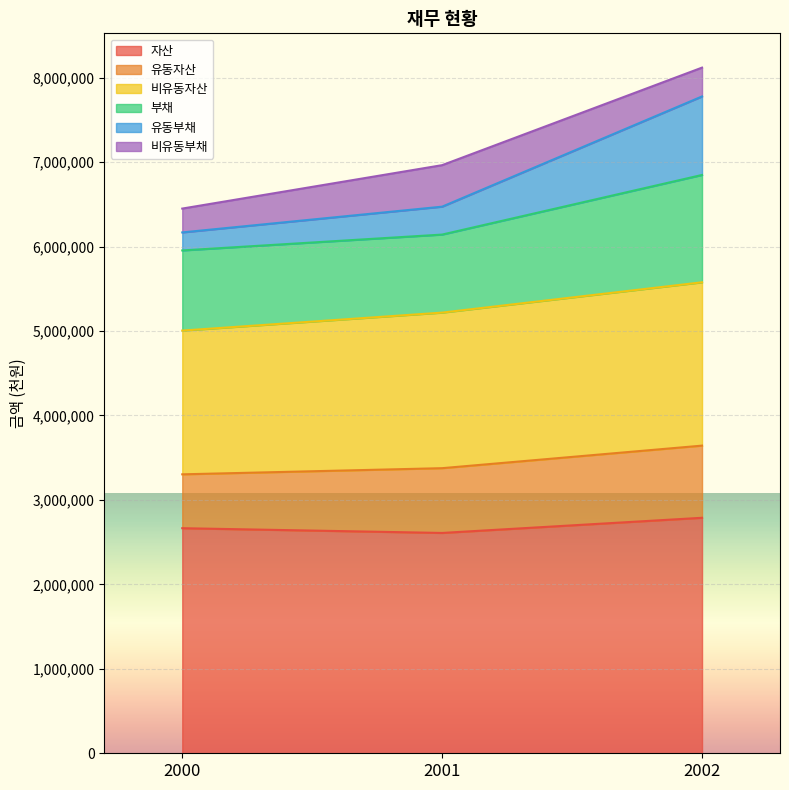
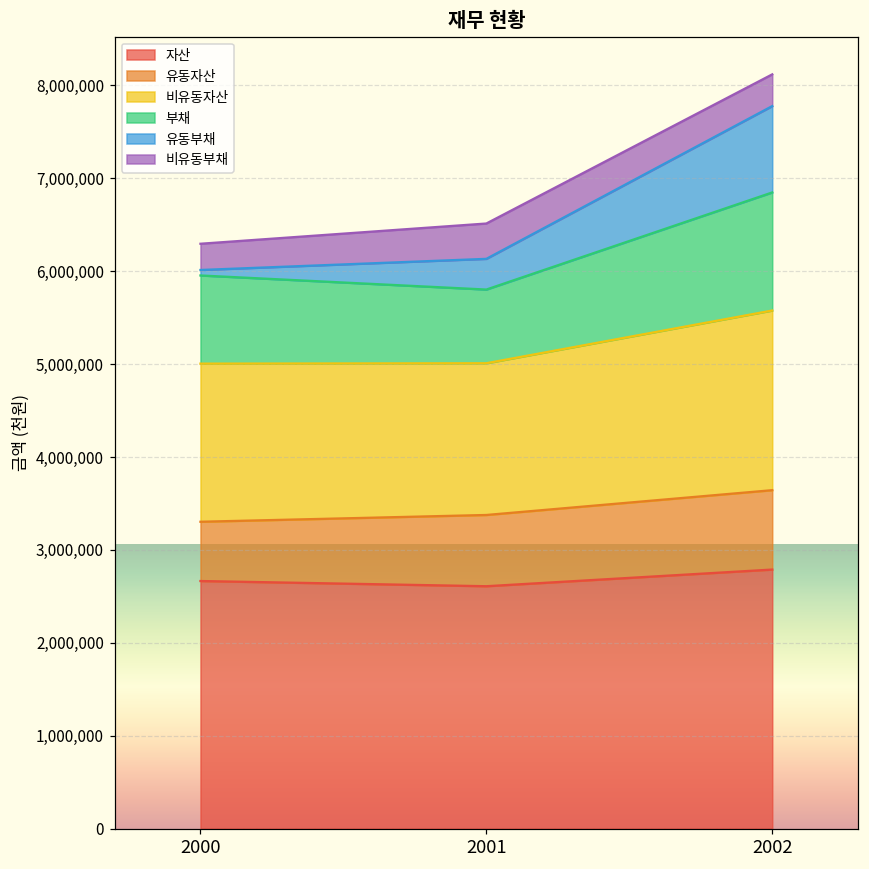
  {
    "비유동자산": {
      "2000": "1,700,000",
-     "2001": "1,800,000",
+     "2001": "1,600,000",
      "2002": "1,900,000"
    },
    "부채": {
      "2000": "900,000",
-     "2001": "900,000",
+     "2001": "800,000",
      "2002": "1,300,000"
    },
    "유동부채": {
-     "2000": "200,000",
+     "2000": "100,000",
      "2001": "300,000",
      "2002": "900,000"
    },
    "비유동부채": {
      "2000": "300,000",
-     "2001": "500,000",
+     "2001": "400,000",
      "2002": "300,000"
    }
  }
